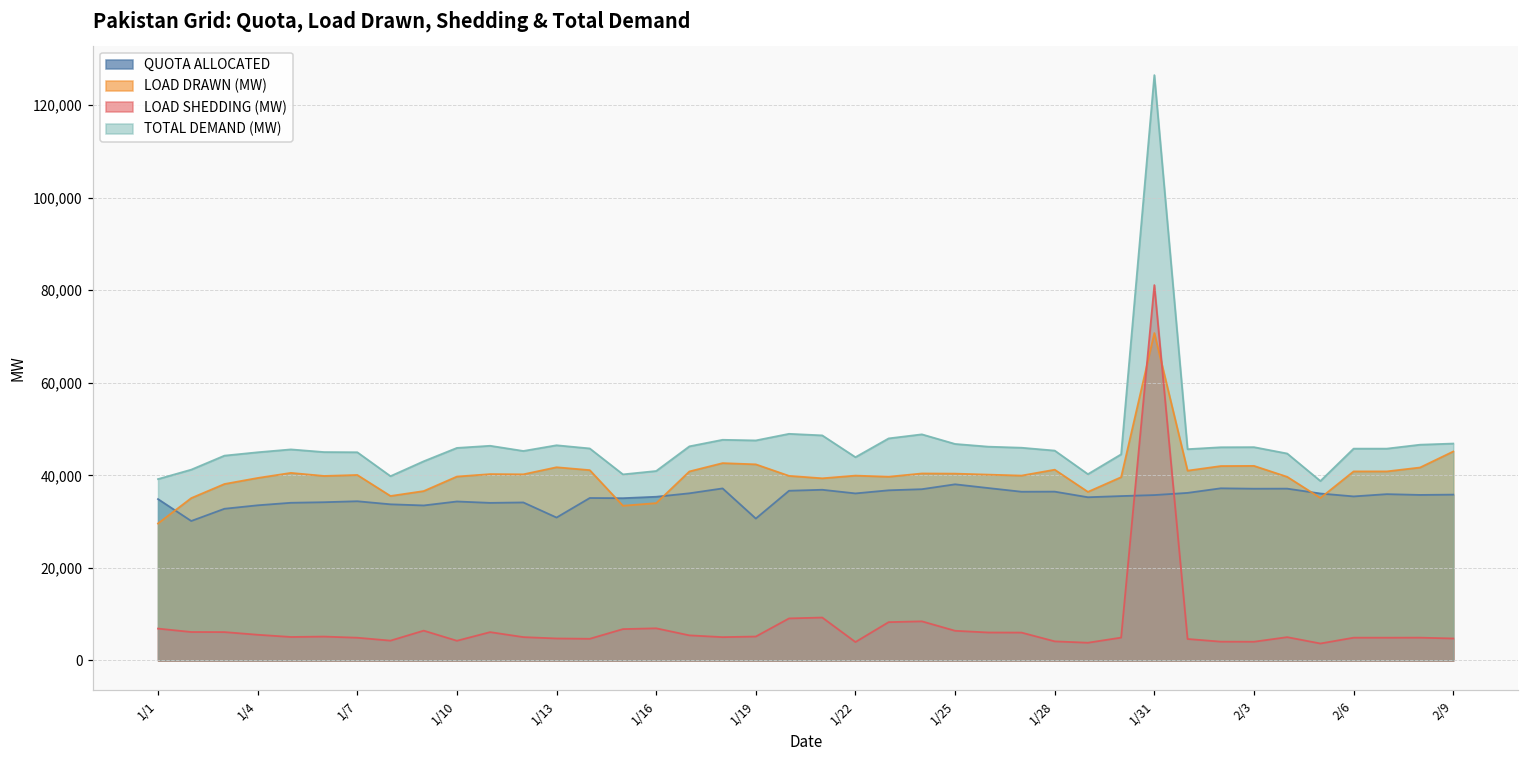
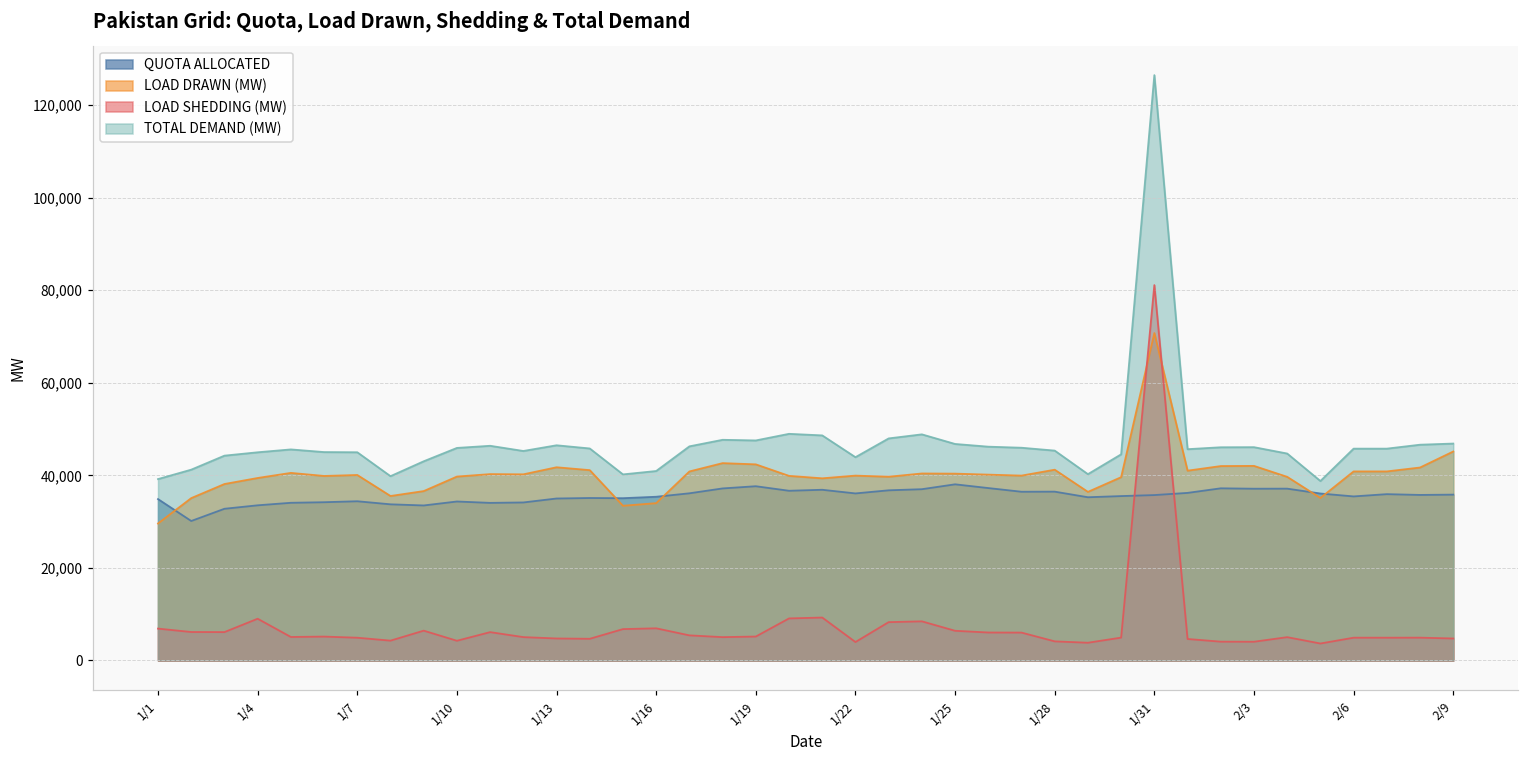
  {
    "QUOTA ALLOCATED": {
      "1/1": "35,000",
      "1/4": "34,000",
      "1/7": "34,000",
      "1/10": "34,000",
-     "1/13": "31,000",
+     "1/13": "35,000",
      "1/16": "35,000",
-     "1/19": "31,000",
+     "1/19": "38,000",
      "1/22": "36,000",
      "1/25": "38,000",
      "1/28": "36,000",
      "1/31": "36,000",
      "2/3": "37,000",
      "2/6": "35,000",
      "2/9": "36,000"
    },
    "LOAD DRAWN (MW)": {
      "1/1": "30,000",
      "1/4": "39,000",
      "1/7": "40,000",
      "1/10": "40,000",
      "1/13": "42,000",
      "1/16": "34,000",
      "1/19": "42,000",
      "1/22": "40,000",
      "1/25": "40,000",
      "1/28": "41,000",
      "1/31": "71,000",
      "2/3": "42,000",
      "2/6": "41,000",
      "2/9": "45,000"
    },
    "LOAD SHEDDING (MW)": {
      "1/1": "7,000",
-     "1/4": "6,000",
+     "1/4": "9,000",
      "1/7": "5,000",
      "1/10": "4,000",
      "1/13": "5,000",
      "1/16": "7,000",
      "1/19": "5,000",
      "1/22": "4,000",
      "1/25": "6,000",
      "1/28": "4,000",
      "1/31": "81,000",
      "2/3": "4,000",
      "2/6": "5,000",
      "2/9": "5,000"
    },
    "TOTAL DEMAND (MW)": {
      "1/1": "39,000",
      "1/4": "45,000",
      "1/7": "45,000",
      "1/10": "46,000",
      "1/13": "47,000",
      "1/16": "41,000",
      "1/19": "48,000",
      "1/22": "44,000",
      "1/25": "47,000",
      "1/28": "45,000",
      "1/31": "127,000",
      "2/3": "46,000",
      "2/6": "46,000",
      "2/9": "47,000"
    }
  }
